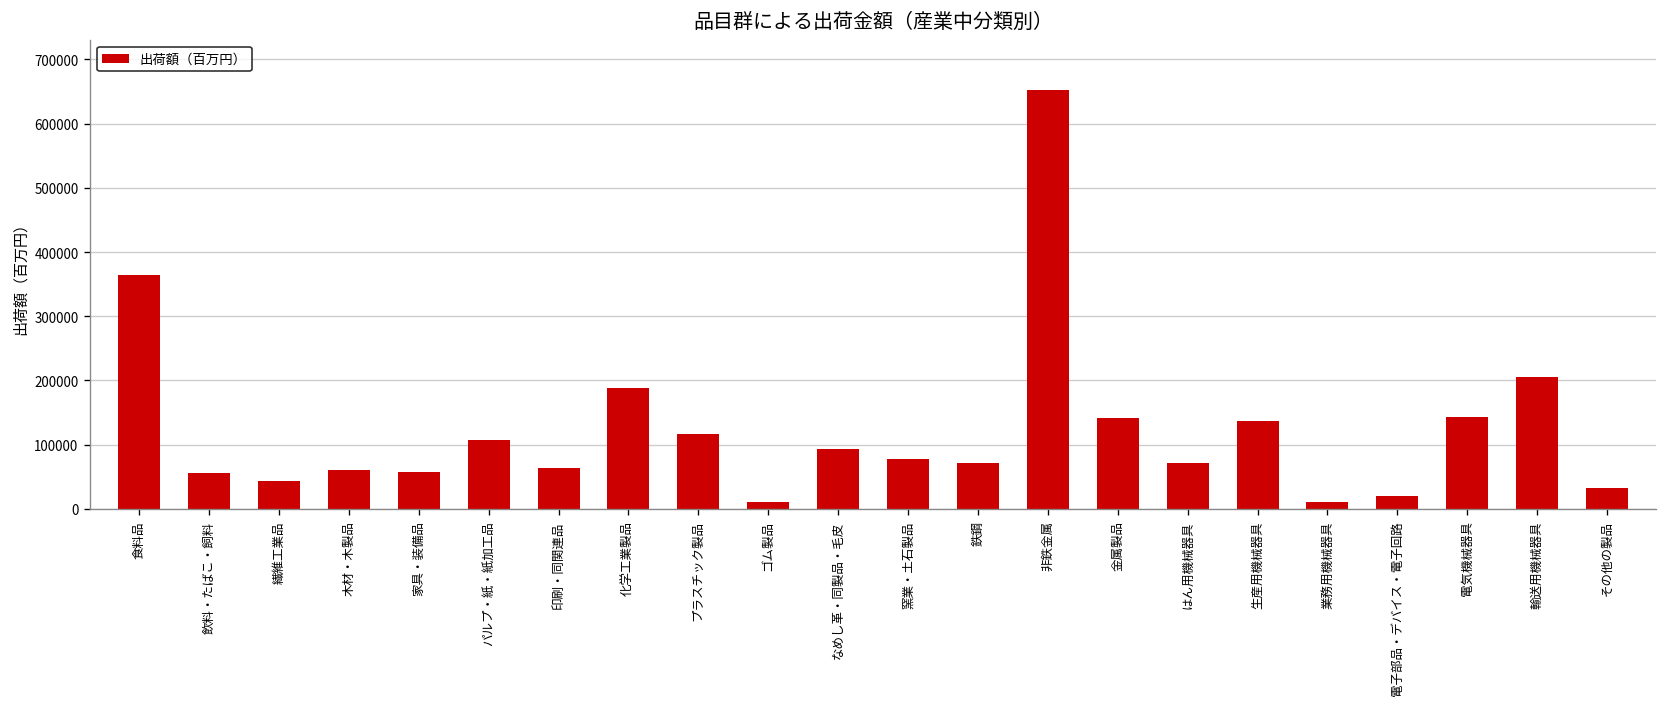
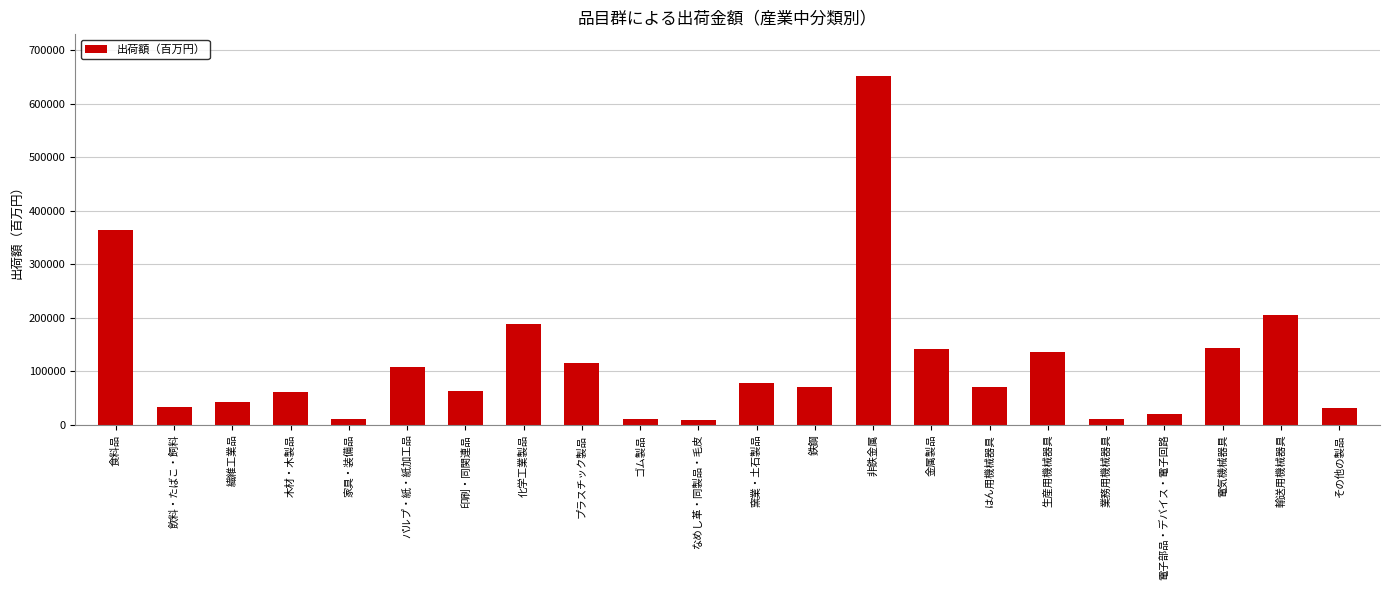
  {
    "食料品": 360000,
-   "飲料・たばこ・飼料": 60000,
+   "飲料・たばこ・飼料": 30000,
    "繊維工業品": 40000,
    "木材・木製品": 60000,
-   "家具・装備品": 60000,
+   "家具・装備品": 10000,
    "パルプ・紙・紙加工品": 110000,
    "印刷・同関連品": 60000,
    "化学工業製品": 190000,
    "プラスチック製品": 120000,
    "ゴム製品": 10000,
-   "なめし革・同製品・毛皮": 90000,
+   "なめし革・同製品・毛皮": 10000,
    "窯業・土石製品": 80000,
    "鉄鋼": 70000,
    "非鉄金属": 650000,
    "金属製品": 140000,
    "はん用機械器具": 70000,
    "生産用機械器具": 140000,
    "業務用機械器具": 10000,
    "電子部品・デバイス・電子回路": 20000,
    "電気機械器具": 140000,
    "輸送用機械器具": 200000,
    "その他の製品": 30000
  }
